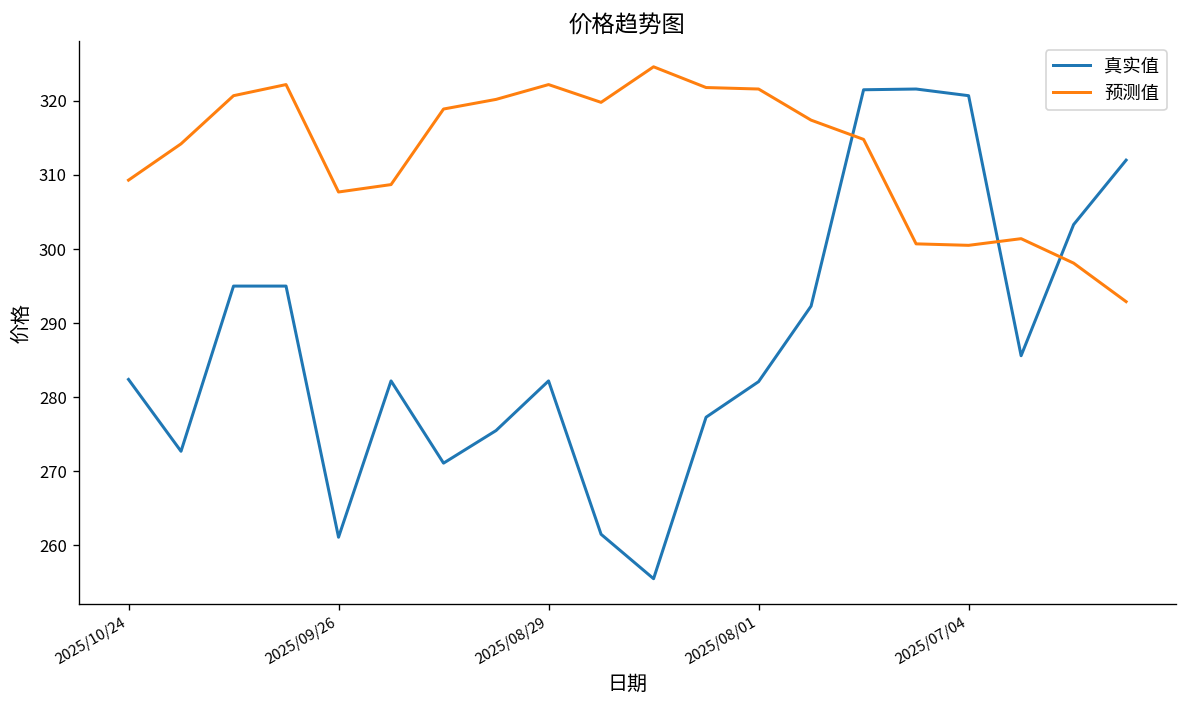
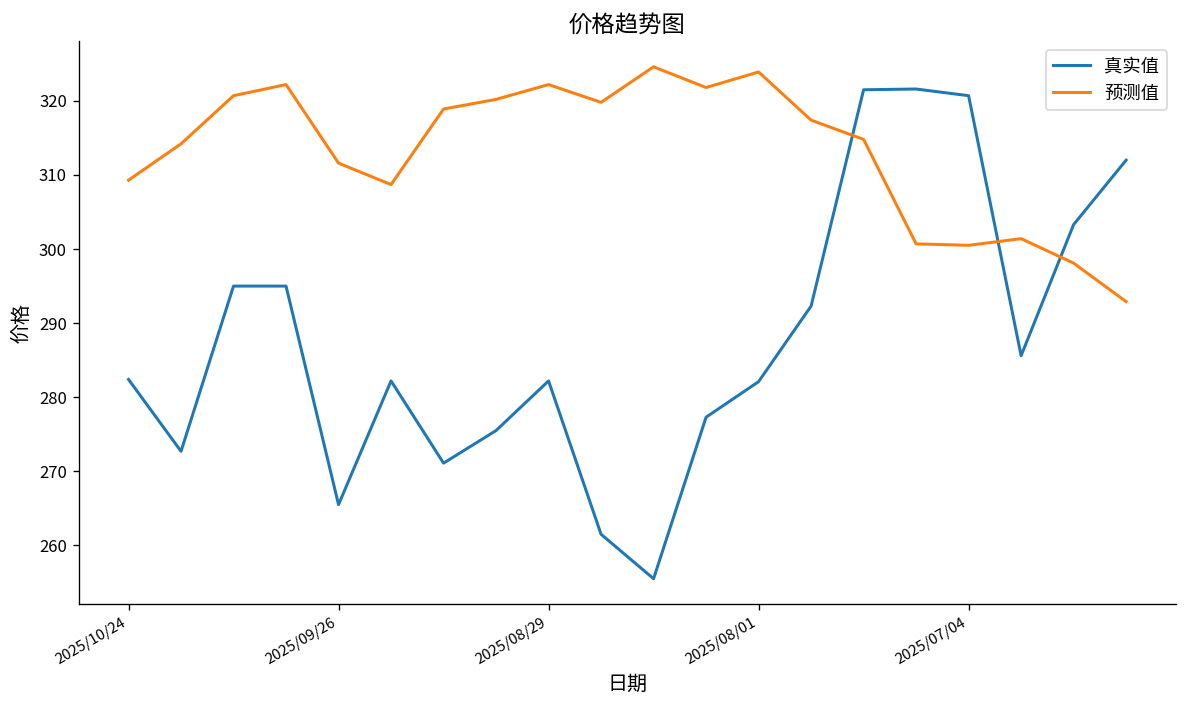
  {
    "真实值": {
      "2025/10/24": 282,
-     "2025/09/26": 261,
+     "2025/09/26": 266,
      "2025/08/29": 282,
      "2025/08/01": 282,
      "2025/07/04": 321
    },
    "预测值": {
      "2025/10/24": 309,
-     "2025/09/26": 308,
+     "2025/09/26": 312,
      "2025/08/29": 322,
-     "2025/08/01": 322,
+     "2025/08/01": 324,
      "2025/07/04": 301
    }
  }
